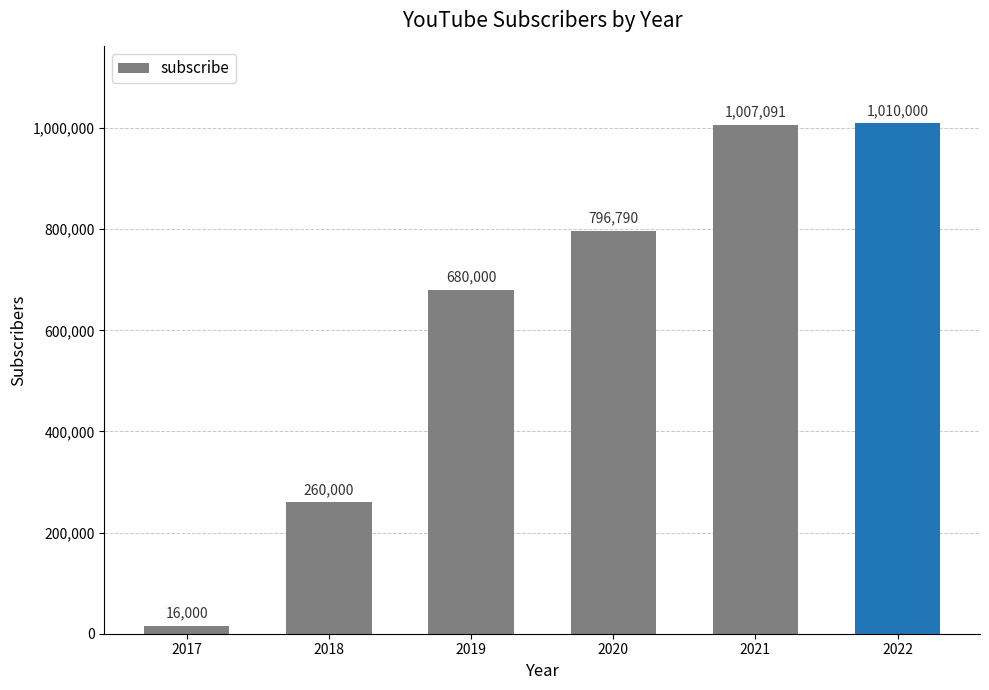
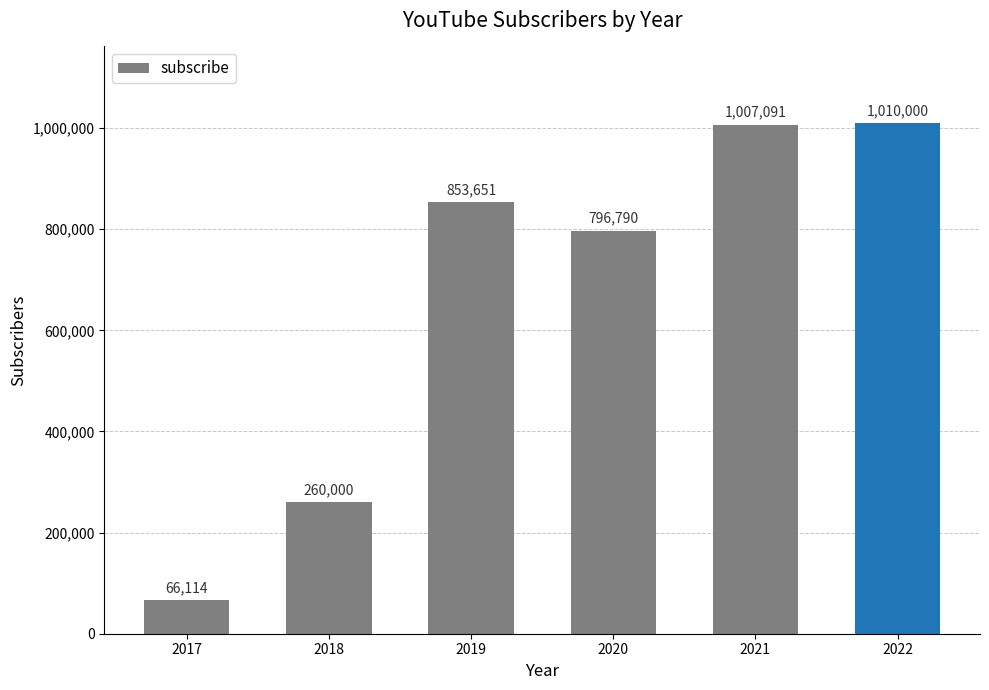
  {
-   "2017": "16,000",
+   "2017": "66,114",
    "2018": "260,000",
-   "2019": "680,000",
+   "2019": "853,651",
    "2020": "796,790",
    "2021": "1,007,091",
    "2022": "1,010,000"
  }
